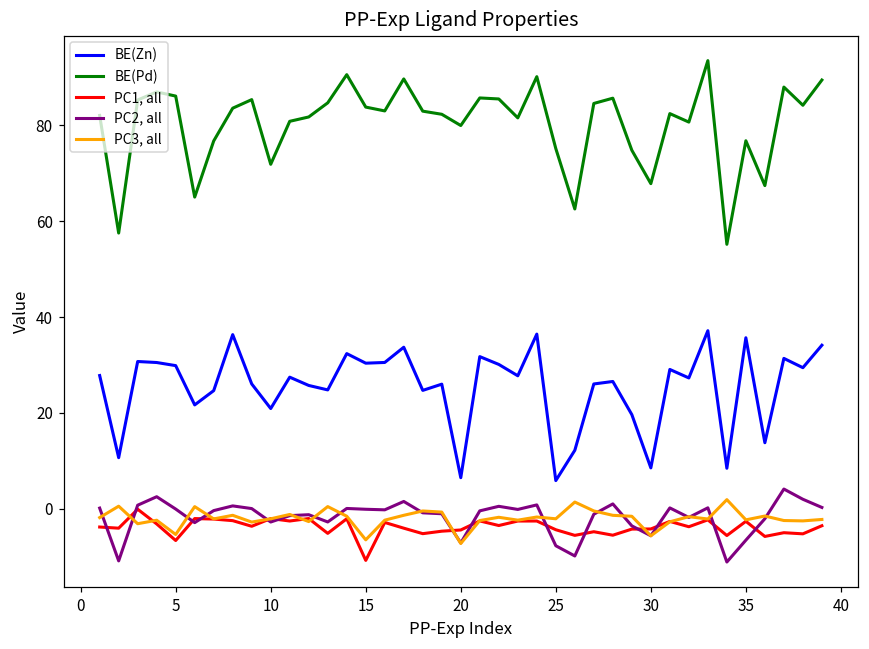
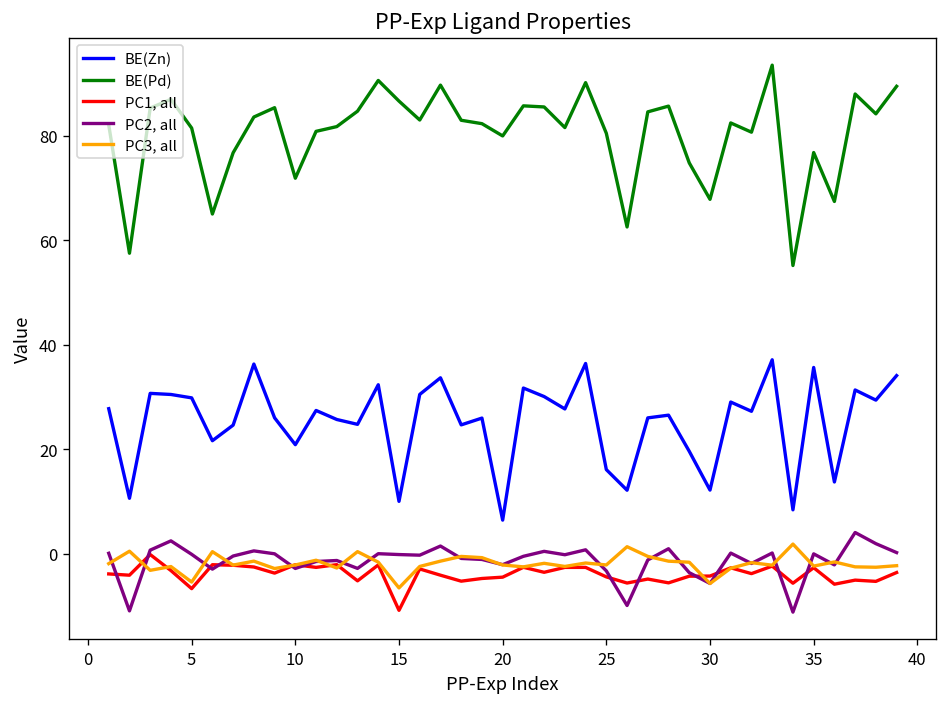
  {
    "BE(Zn)": {
      "5": 30,
      "10": 21,
-     "15": 30,
+     "15": 10,
      "20": 6,
-     "25": 6,
-     "30": 9,
+     "25": 16,
+     "30": 12,
      "35": 36
    },
    "BE(Pd)": {
-     "5": 86,
+     "5": 81,
      "10": 72,
-     "15": 84,
+     "15": 87,
      "20": 80,
-     "25": 75,
+     "25": 80,
      "30": 68,
      "35": 77
    },
    "PC1, all": {
      "5": -7,
      "15": -11,
      "20": -4,
      "25": -4,
      "30": -4
    },
    "PC2, all": {
      "5": 0,
      "10": -3,
      "15": 0,
-     "20": -7,
-     "25": -8,
-     "35": -7
+     "20": -2,
+     "25": -3,
+     "35": 0
    },
    "PC3, all": {
      "5": -5,
      "15": -7,
-     "20": -7,
+     "20": -2,
      "25": -2
    }
  }
